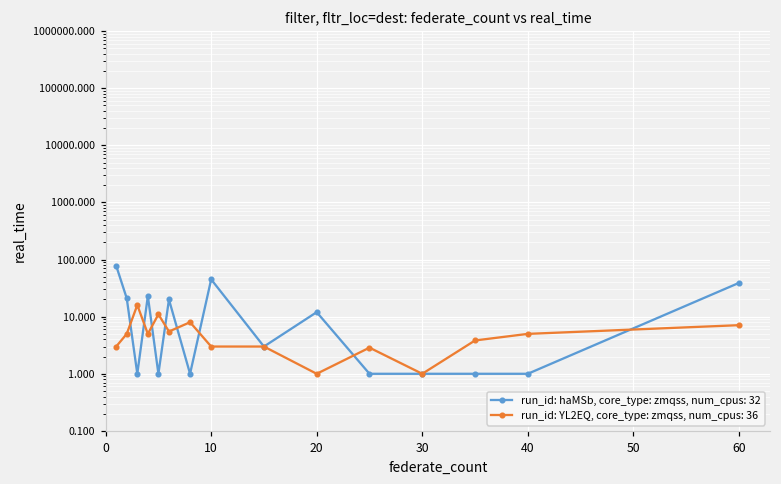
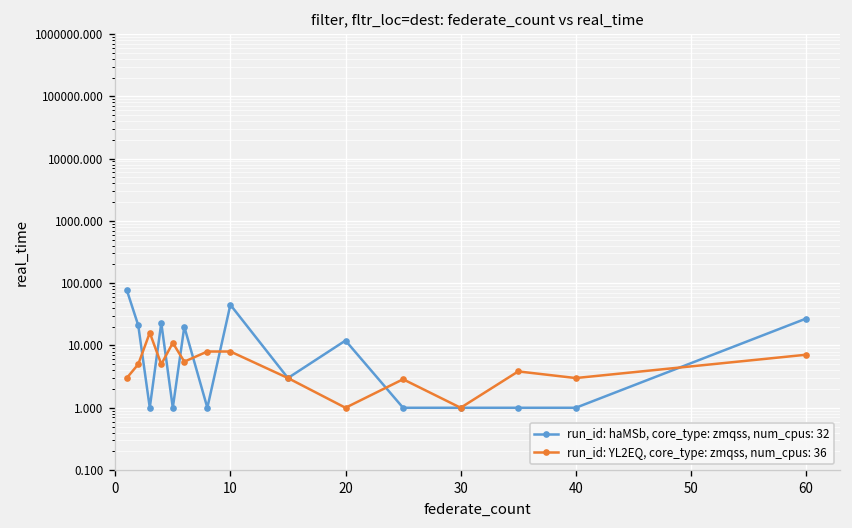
  {
    "run_id: haMSb, core_type: zmqss, num_cpus: 32": {
      "10": 50,
      "20": 12,
      "40": 1,
-     "60": 40
+     "60": 30
    },
    "run_id: YL2EQ, core_type: zmqss, num_cpus: 36": {
-     "10": 3,
+     "10": 8,
      "20": 1,
-     "40": 5,
+     "40": 3,
      "60": 7
    }
  }
